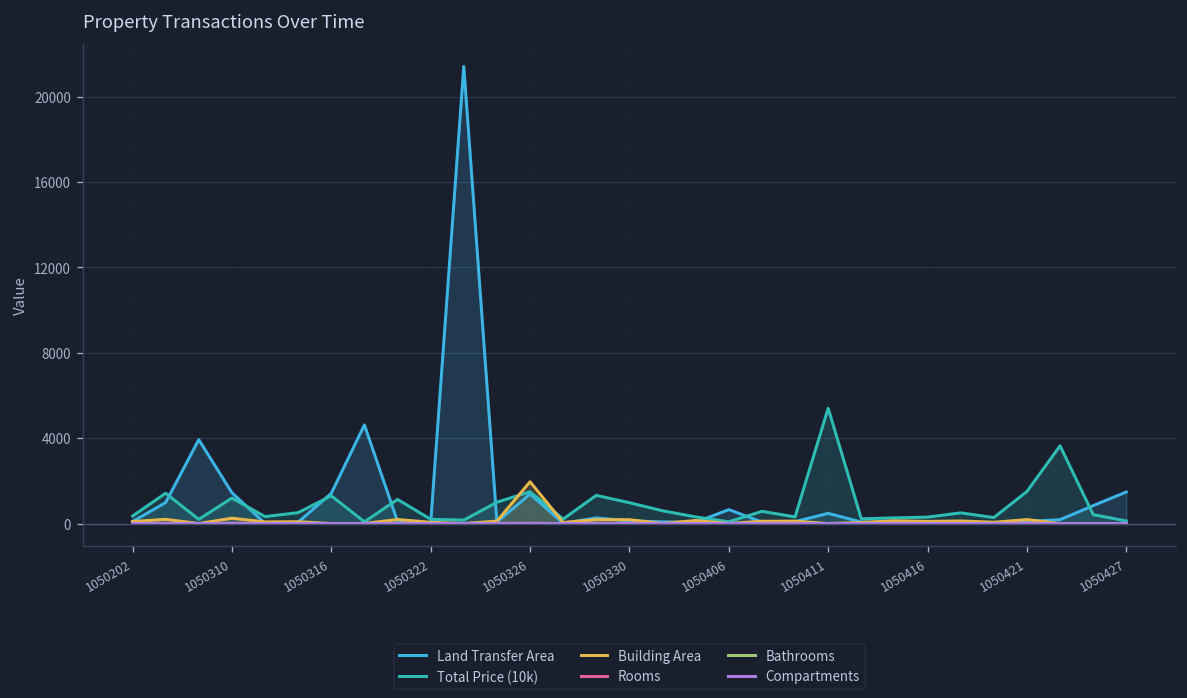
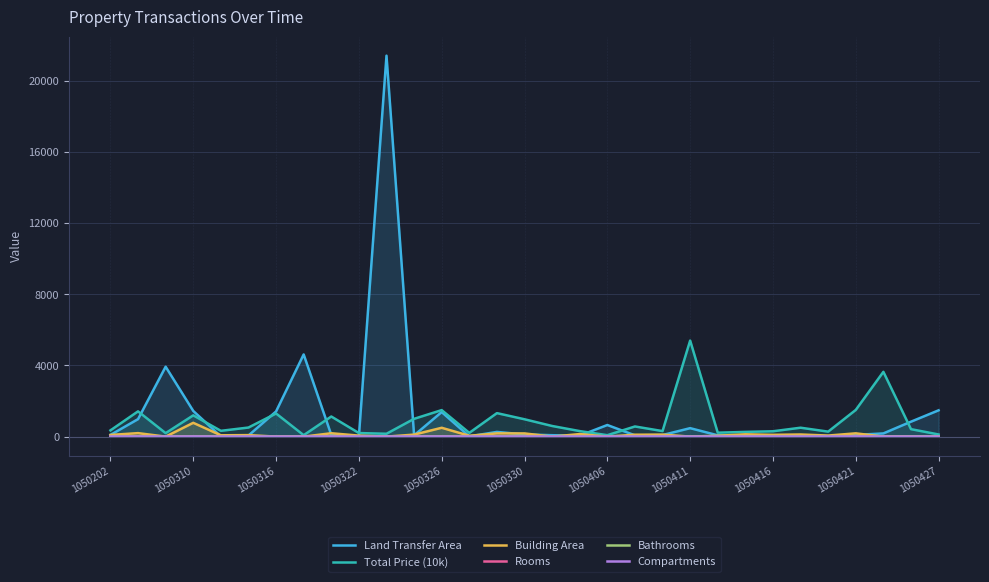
  {
    "Building Area": {
-     "1050310": 200,
-     "1050326": 2000
+     "1050310": 800,
+     "1050326": 500
    },
    "Compartments": {
      "1050310": 0,
      "1050326": 0
    }
  }
